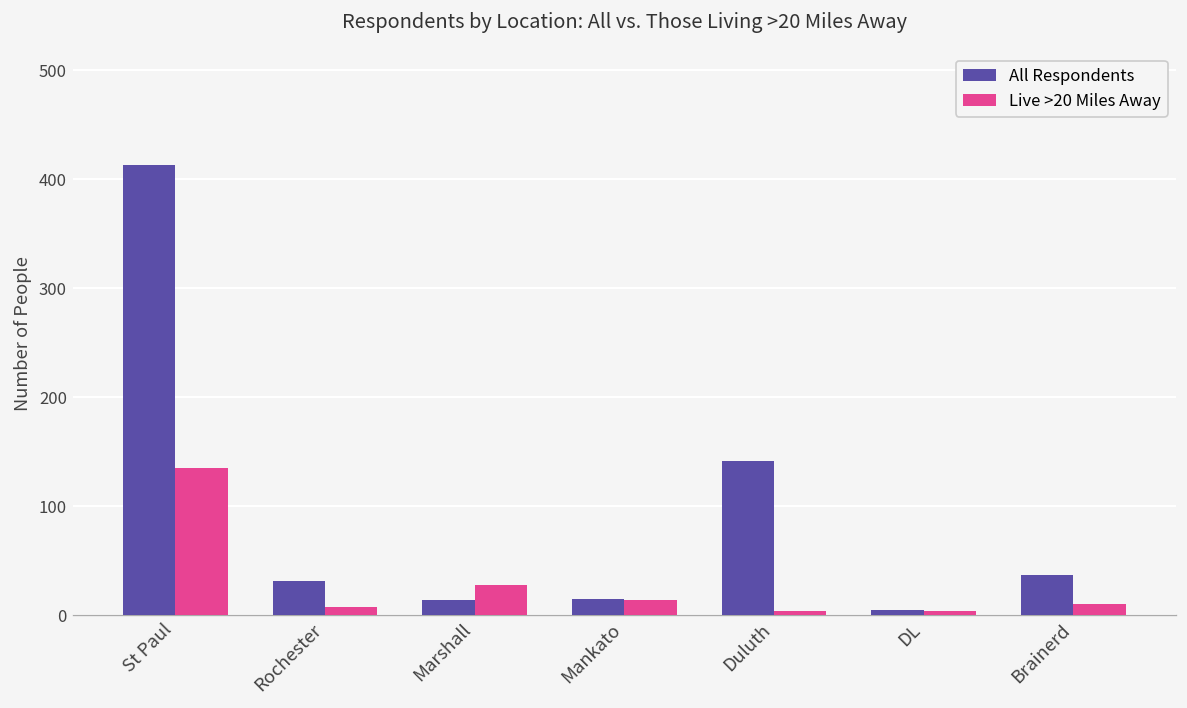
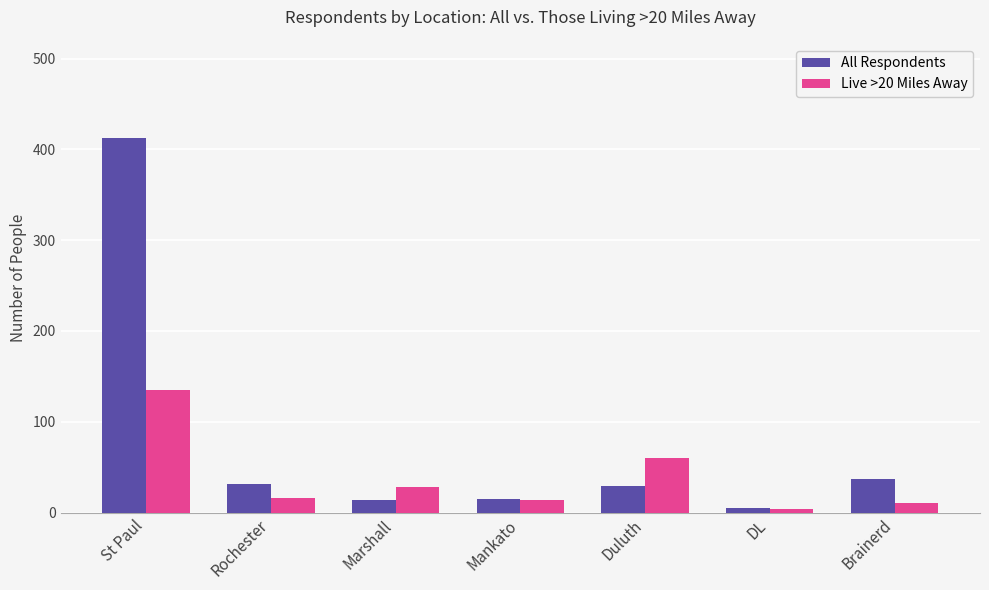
  {
    "All Respondents": {
      "St Paul": 410,
      "Rochester": 30,
      "Marshall": 10,
      "Mankato": 20,
-     "Duluth": 140,
+     "Duluth": 30,
      "DL": 10,
      "Brainerd": 40
    },
    "Live >20 Miles Away": {
      "St Paul": 140,
-     "Rochester": 10,
+     "Rochester": 20,
      "Marshall": 30,
      "Mankato": 10,
-     "Duluth": 0,
+     "Duluth": 60,
      "DL": 0,
      "Brainerd": 10
    }
  }
